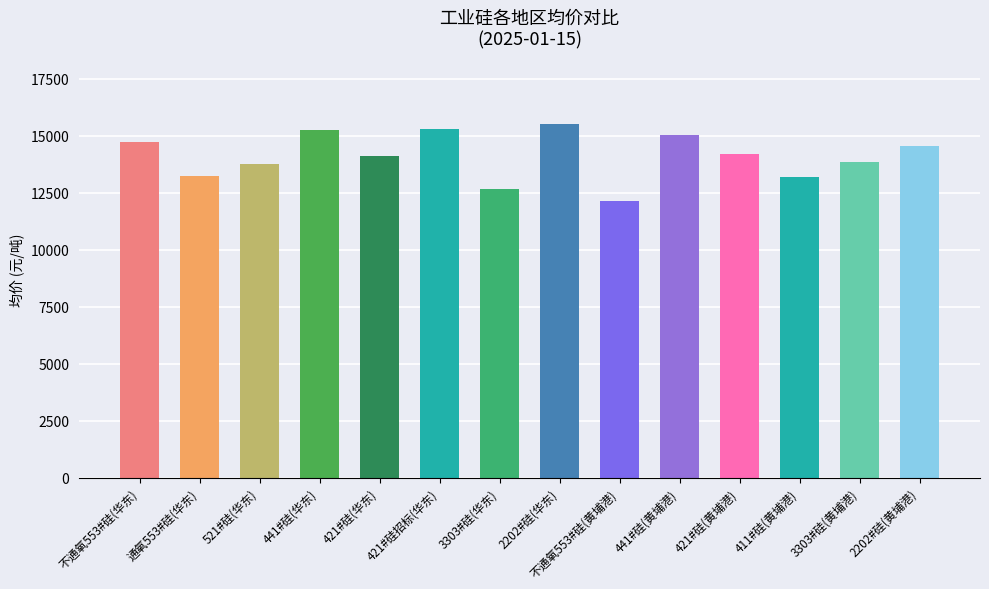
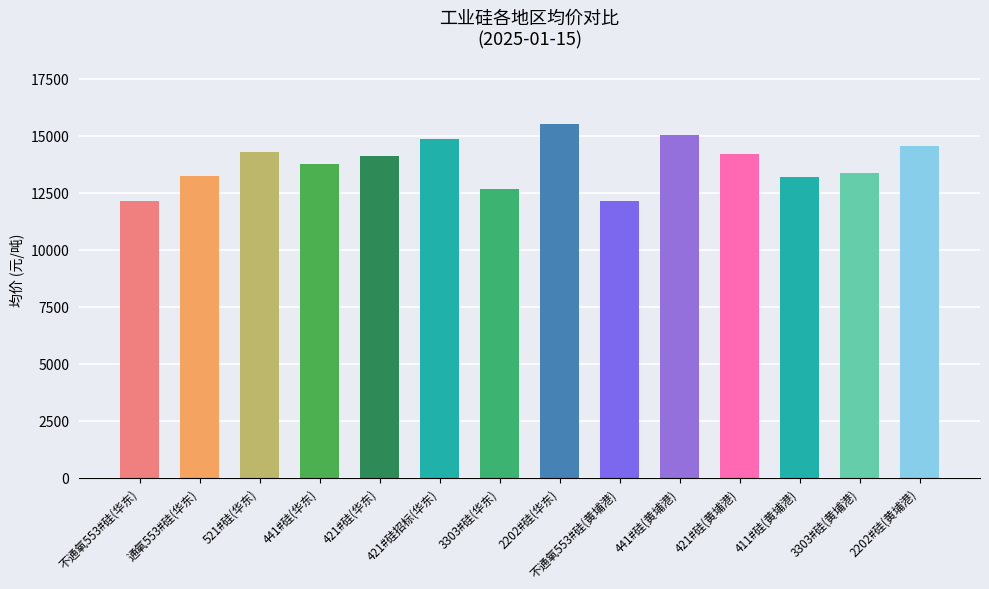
  {
-   "不通氧553#硅(华东)": 14700,
+   "不通氧553#硅(华东)": 12200,
    "通氧553#硅(华东)": 13300,
-   "521#硅(华东)": 13800,
-   "441#硅(华东)": 15300,
+   "521#硅(华东)": 14300,
+   "441#硅(华东)": 13800,
    "421#硅(华东)": 14100,
-   "421#硅招标(华东)": 15300,
+   "421#硅招标(华东)": 14900,
    "3303#硅(华东)": 12700,
    "2202#硅(华东)": 15500,
    "不通氧553#硅(黄埔港)": 12200,
    "441#硅(黄埔港)": 15000,
    "421#硅(黄埔港)": 14200,
    "411#硅(黄埔港)": 13200,
-   "3303#硅(黄埔港)": 13900,
+   "3303#硅(黄埔港)": 13400,
    "2202#硅(黄埔港)": 14500
  }
